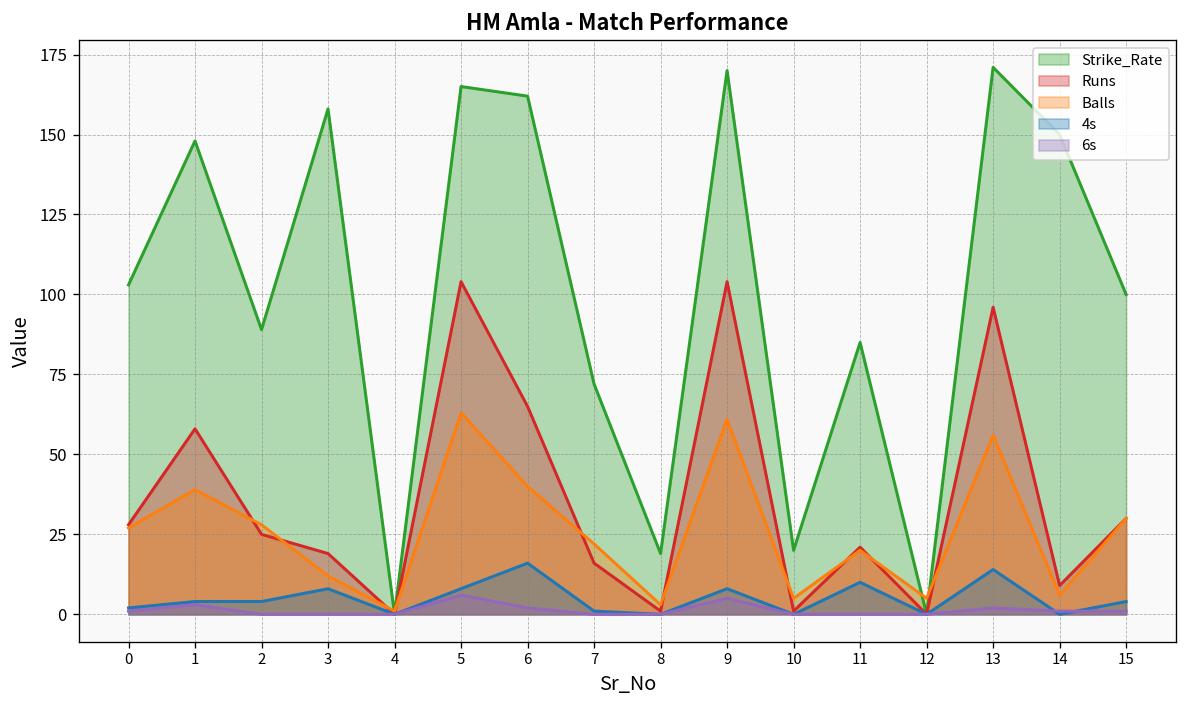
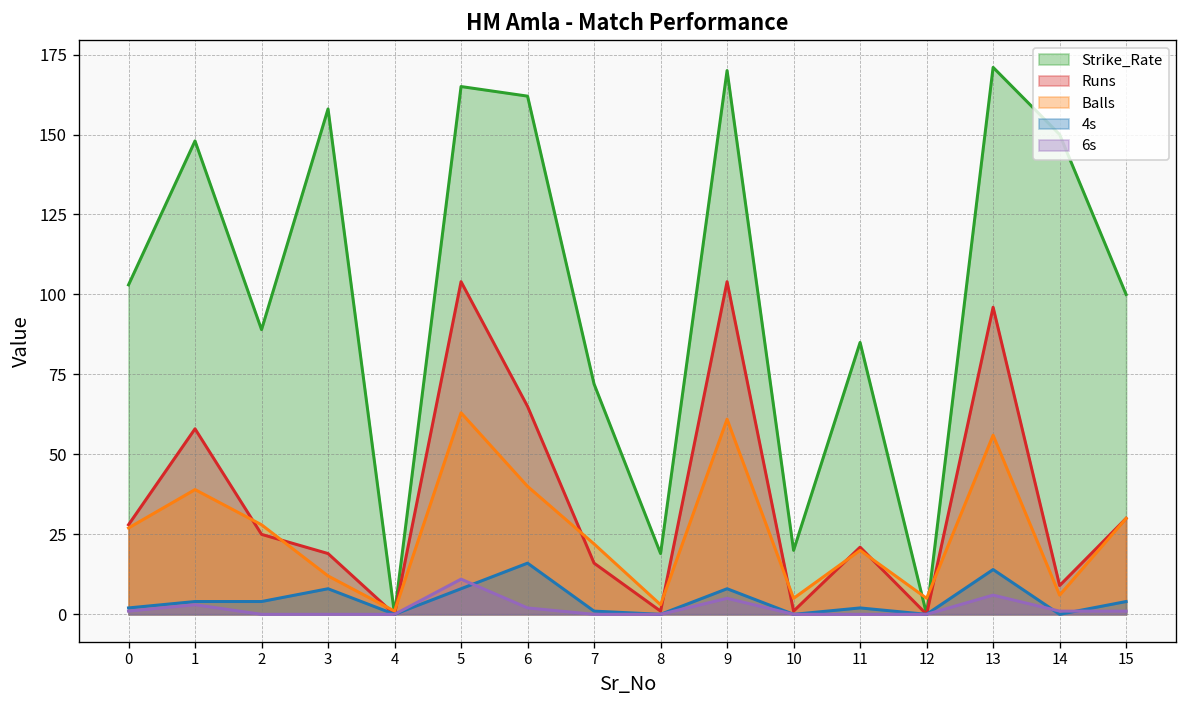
  {
    "Strike_Rate": {
      "0": 103,
      "1": 148,
      "2": 89,
      "3": 158,
      "5": 165,
      "6": 162,
      "7": 72,
      "8": 19,
      "9": 170,
      "10": 20,
      "11": 85,
      "13": 171,
      "15": 100
    },
    "4s": {
      "0": 2,
      "1": 4,
      "2": 4,
      "3": 8,
      "5": 8,
      "6": 16,
      "7": 1,
      "9": 8,
-     "11": 10,
+     "11": 2,
      "13": 14,
      "14": 0,
      "15": 4
    },
    "6s": {
      "0": 1,
      "1": 3,
      "2": 0,
      "3": 0,
-     "5": 6,
+     "5": 11,
      "6": 2,
      "7": 0,
      "9": 5,
      "11": 0,
-     "13": 2,
+     "13": 6,
      "14": 1,
      "15": 1
    }
  }
